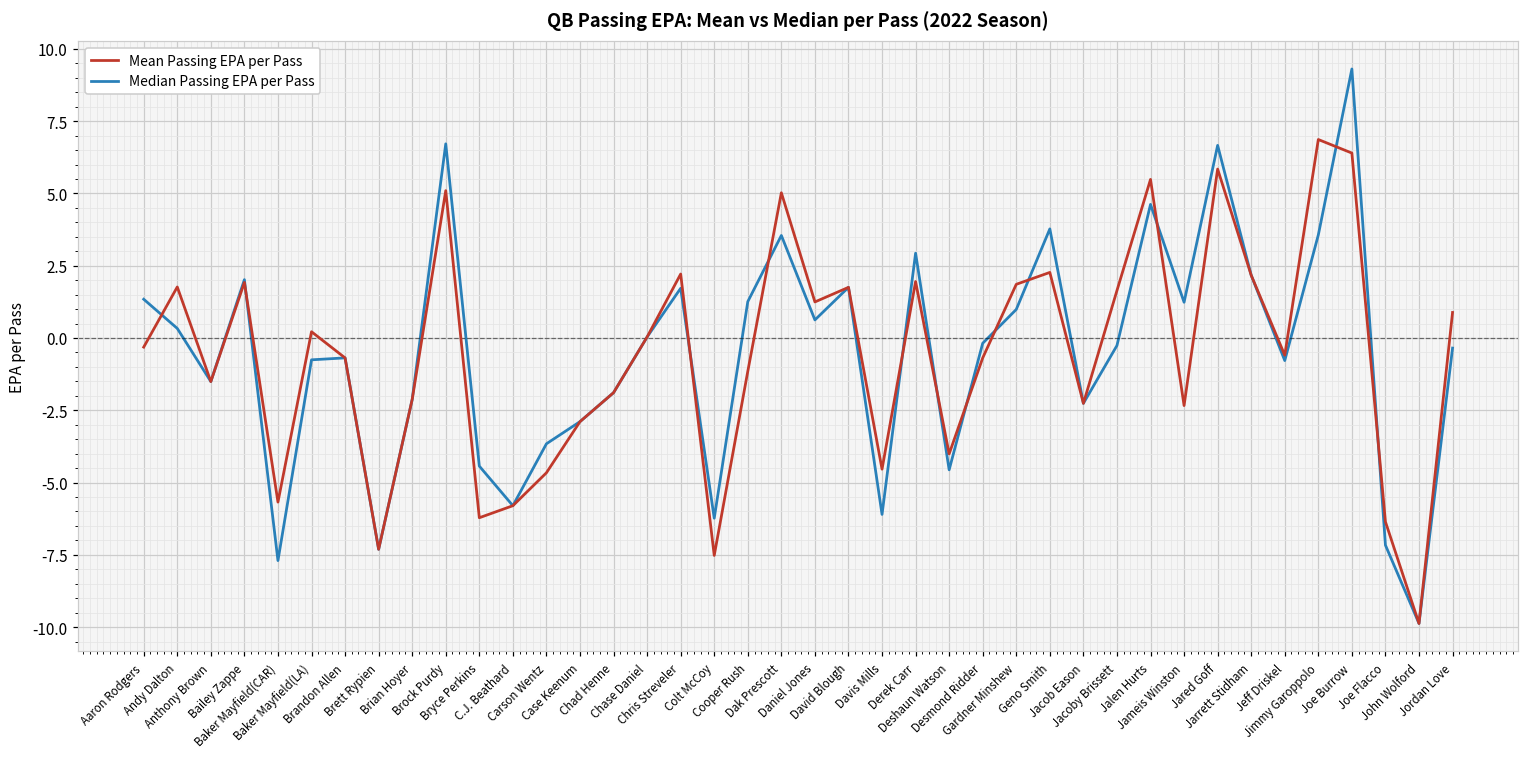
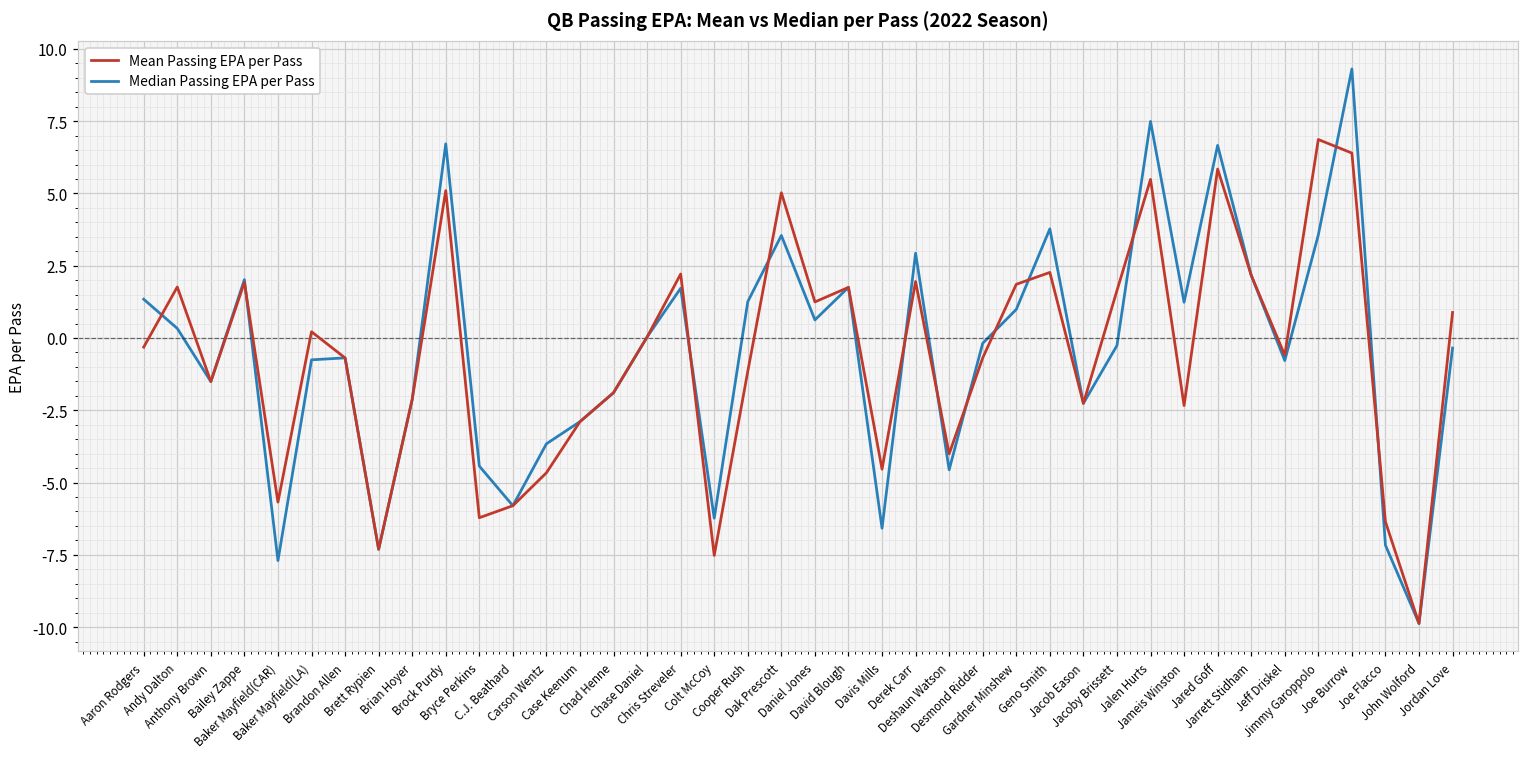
  {
    "Mean Passing EPA per Pass": {
      "Aaron Rodgers": -0.3,
      "Andy Dalton": 1.8,
      "Bailey Zappe": 1.9,
      "Baker Mayfield(CAR)": -5.7,
      "Baker Mayfield(LA)": 0.2,
      "Brock Purdy": 5.1,
      "Bryce Perkins": -6.2,
      "Carson Wentz": -4.7,
      "Chris Streveler": 2.2,
      "Colt McCoy": -7.5,
      "Cooper Rush": -1.2,
      "Dak Prescott": 5.0,
      "Daniel Jones": 1.2,
      "Davis Mills": -4.5,
      "Derek Carr": 2.0,
      "Deshaun Watson": -4.0,
      "Desmond Ridder": -0.7,
      "Gardner Minshew": 1.9,
      "Geno Smith": 2.3,
      "Jacoby Brissett": 1.6,
      "Jalen Hurts": 5.5,
      "Jameis Winston": -2.3,
      "Jared Goff": 5.8,
      "Jeff Driskel": -0.6,
      "Jimmy Garoppolo": 6.9,
      "Joe Burrow": 6.4,
      "Joe Flacco": -6.4,
      "Jordan Love": 0.9
    },
    "Median Passing EPA per Pass": {
      "Aaron Rodgers": 1.3,
      "Andy Dalton": 0.3,
      "Bailey Zappe": 2.0,
      "Baker Mayfield(CAR)": -7.7,
      "Baker Mayfield(LA)": -0.8,
      "Brock Purdy": 6.7,
      "Bryce Perkins": -4.4,
      "Carson Wentz": -3.7,
      "Chris Streveler": 1.7,
      "Colt McCoy": -6.2,
      "Cooper Rush": 1.3,
      "Dak Prescott": 3.5,
      "Daniel Jones": 0.6,
-     "Davis Mills": -6.1,
+     "Davis Mills": -6.6,
      "Derek Carr": 2.9,
      "Deshaun Watson": -4.6,
      "Desmond Ridder": -0.2,
      "Gardner Minshew": 1.0,
      "Geno Smith": 3.8,
      "Jacoby Brissett": -0.3,
-     "Jalen Hurts": 4.6,
+     "Jalen Hurts": 7.5,
      "Jameis Winston": 1.2,
      "Jared Goff": 6.7,
      "Jeff Driskel": -0.8,
      "Jimmy Garoppolo": 3.6,
      "Joe Burrow": 9.3,
      "Joe Flacco": -7.2,
      "Jordan Love": -0.3
    }
  }
